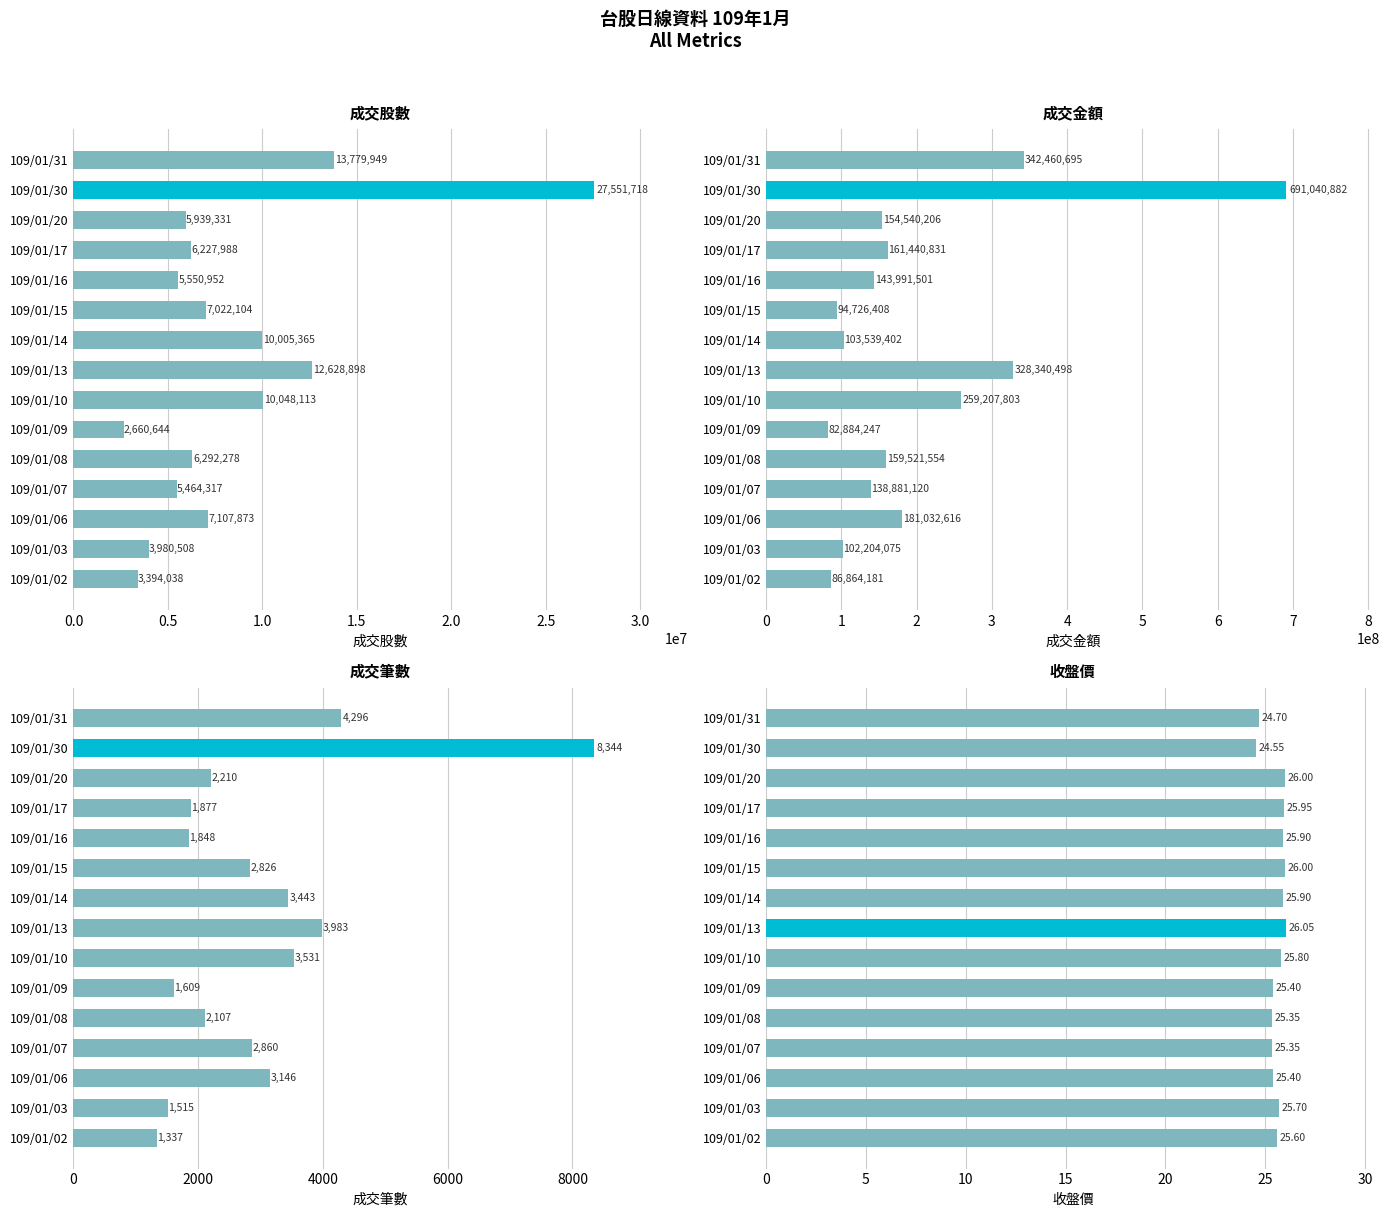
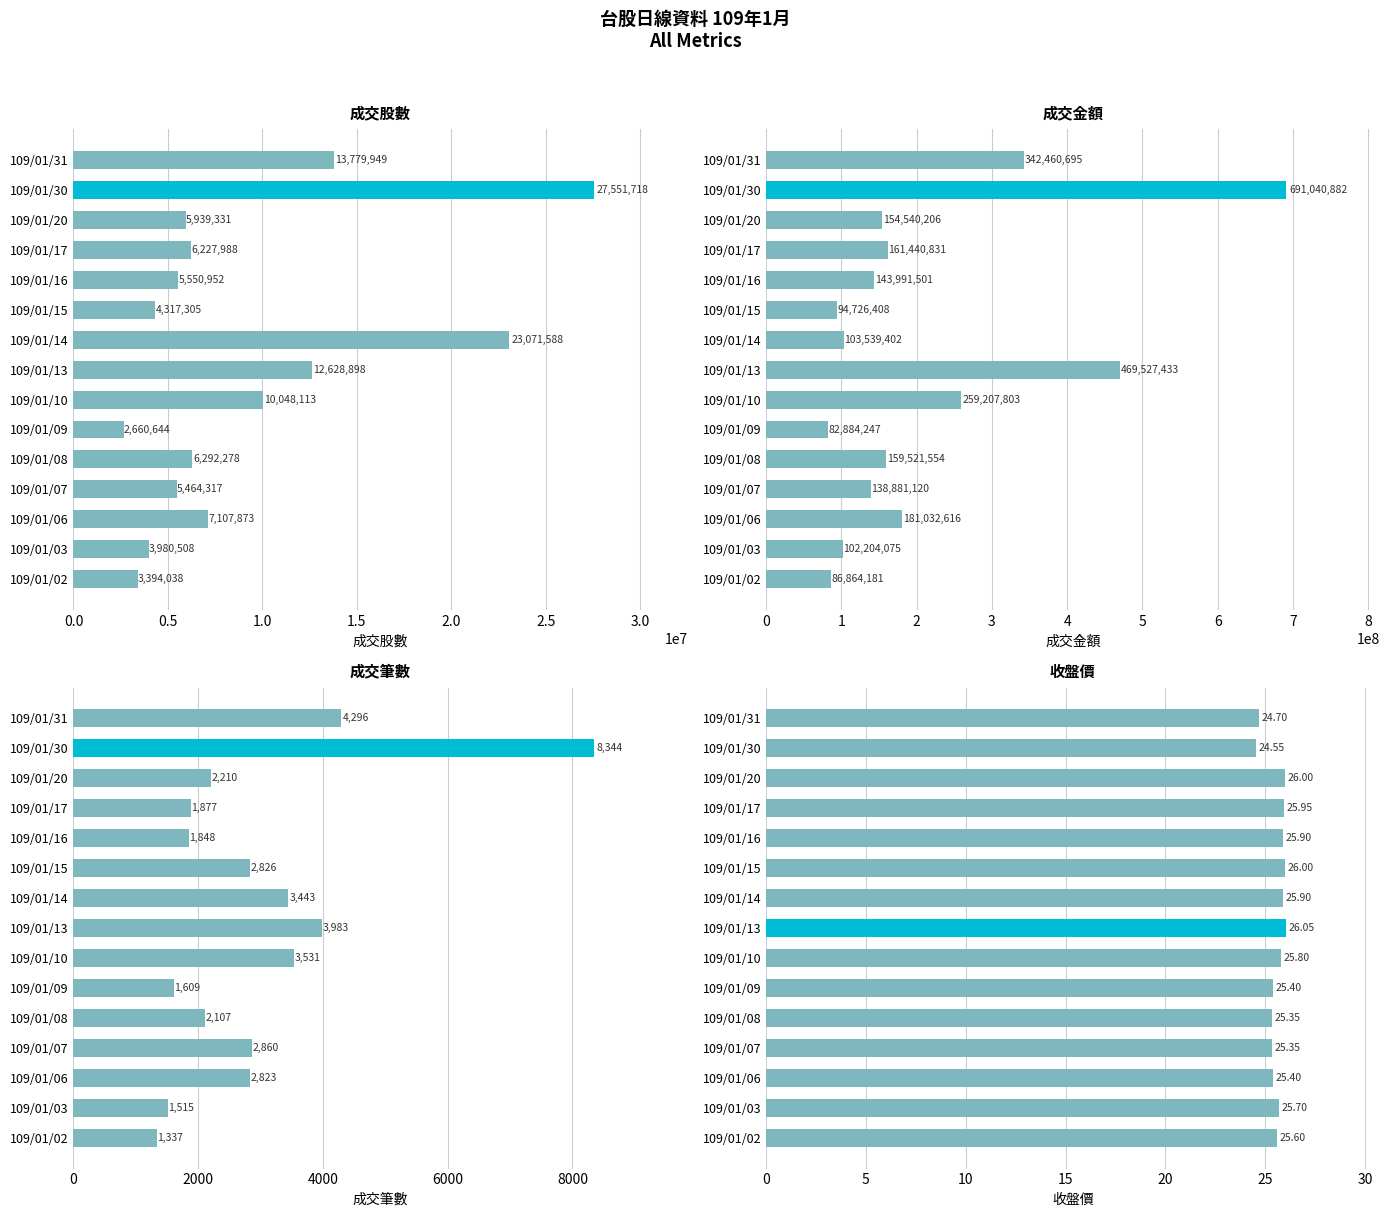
  {
    "成交股數": {
      "109/01/31": "13,779,949",
      "109/01/30": "27,551,718",
      "109/01/20": "5,939,331",
      "109/01/17": "6,227,988",
      "109/01/16": "5,550,952",
-     "109/01/15": "7,022,104",
-     "109/01/14": "10,005,365",
+     "109/01/15": "4,317,305",
+     "109/01/14": "23,071,588",
      "109/01/13": "12,628,898",
      "109/01/10": "10,048,113",
      "109/01/09": "2,660,644",
      "109/01/08": "6,292,278",
      "109/01/07": "5,464,317",
      "109/01/06": "7,107,873",
      "109/01/03": "3,980,508",
      "109/01/02": "3,394,038"
    },
    "成交金額": {
      "109/01/31": "342,460,695",
      "109/01/30": "691,040,882",
      "109/01/20": "154,540,206",
      "109/01/17": "161,440,831",
      "109/01/16": "143,991,501",
      "109/01/15": "94,726,408",
      "109/01/14": "103,539,402",
-     "109/01/13": "328,340,498",
+     "109/01/13": "469,527,433",
      "109/01/10": "259,207,803",
      "109/01/09": "82,884,247",
      "109/01/08": "159,521,554",
      "109/01/07": "138,881,120",
      "109/01/06": "181,032,616",
      "109/01/03": "102,204,075",
      "109/01/02": "86,864,181"
    },
    "成交筆數": {
      "109/01/31": "4,296",
      "109/01/30": "8,344",
      "109/01/20": "2,210",
      "109/01/17": "1,877",
      "109/01/16": "1,848",
      "109/01/15": "2,826",
      "109/01/14": "3,443",
      "109/01/13": "3,983",
      "109/01/10": "3,531",
      "109/01/09": "1,609",
      "109/01/08": "2,107",
      "109/01/07": "2,860",
-     "109/01/06": "3,146",
+     "109/01/06": "2,823",
      "109/01/03": "1,515",
      "109/01/02": "1,337"
    },
    "收盤價": {
      "109/01/31": "24.70",
      "109/01/30": "24.55",
      "109/01/20": "26.00",
      "109/01/17": "25.95",
      "109/01/16": "25.90",
      "109/01/15": "26.00",
      "109/01/14": "25.90",
      "109/01/13": "26.05",
      "109/01/10": "25.80",
      "109/01/09": "25.40",
      "109/01/08": "25.35",
      "109/01/07": "25.35",
      "109/01/06": "25.40",
      "109/01/03": "25.70",
      "109/01/02": "25.60"
    }
  }
